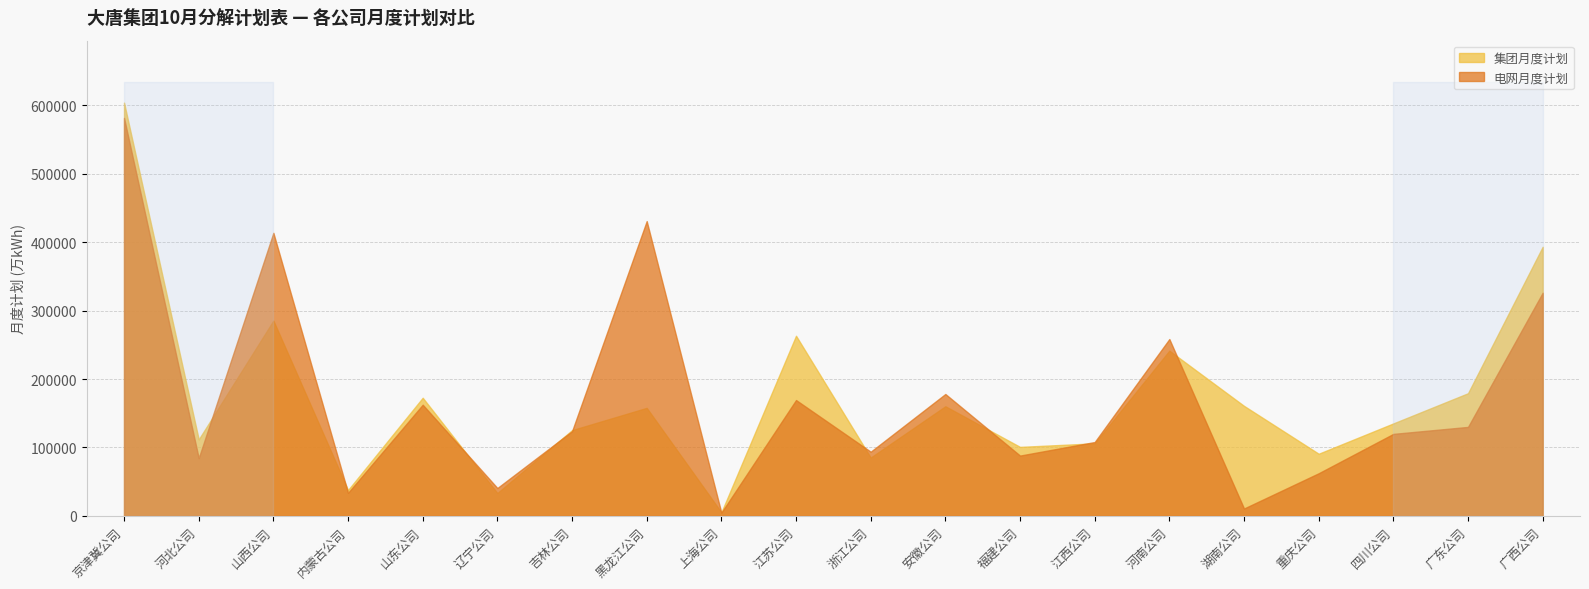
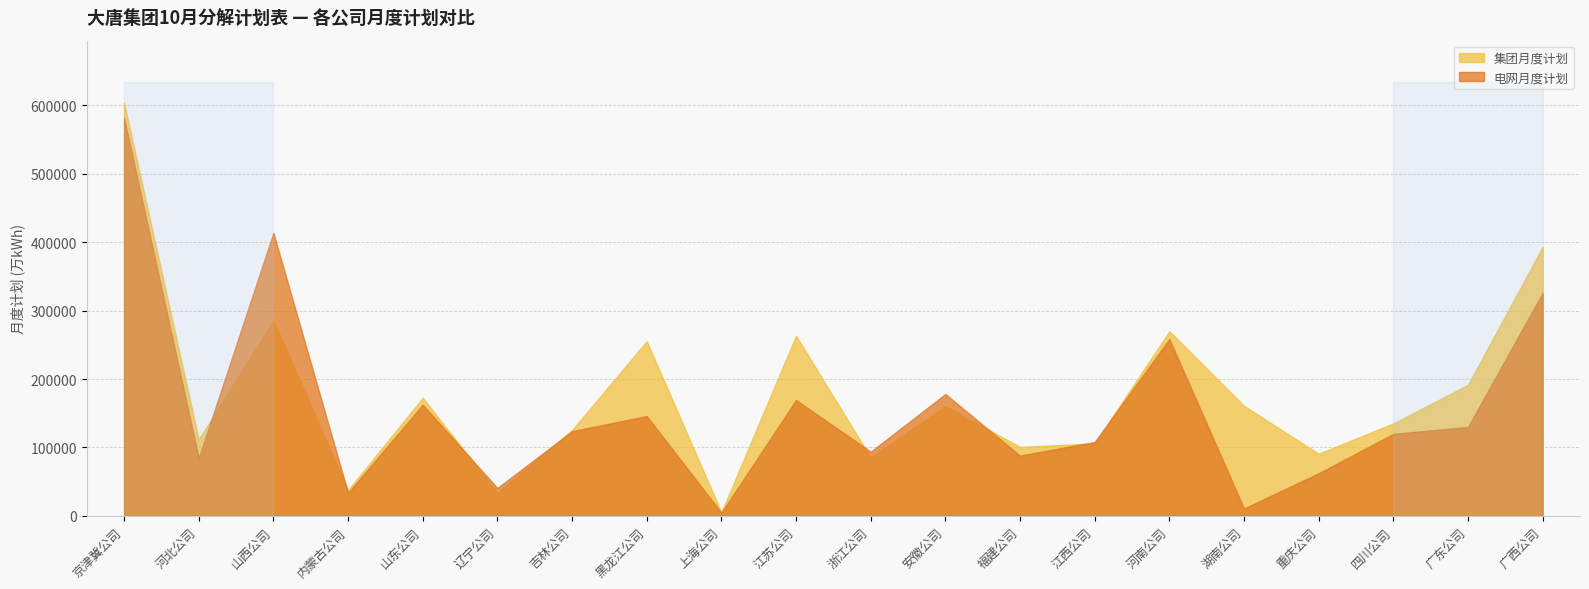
  {
    "集团月度计划": {
      "京津冀公司": 600000,
      "河北公司": 110000,
      "山西公司": 290000,
      "内蒙古公司": 40000,
      "山东公司": 170000,
      "辽宁公司": 30000,
-     "黑龙江公司": 160000,
+     "黑龙江公司": 260000,
      "江苏公司": 260000,
      "浙江公司": 90000,
      "安徽公司": 160000,
      "福建公司": 100000,
-     "河南公司": 240000,
+     "河南公司": 270000,
      "湖南公司": 160000,
      "重庆公司": 90000,
      "四川公司": 140000,
-     "广东公司": 180000,
+     "广东公司": 190000,
      "广西公司": 390000
    },
    "电网月度计划": {
      "京津冀公司": 580000,
      "河北公司": 80000,
      "山西公司": 410000,
      "内蒙古公司": 30000,
      "山东公司": 160000,
      "辽宁公司": 40000,
-     "黑龙江公司": 430000,
+     "黑龙江公司": 150000,
      "江苏公司": 170000,
      "浙江公司": 90000,
      "安徽公司": 180000,
      "福建公司": 90000,
      "河南公司": 260000,
      "湖南公司": 10000,
      "重庆公司": 60000,
      "四川公司": 120000,
      "广东公司": 130000,
      "广西公司": 330000
    }
  }
